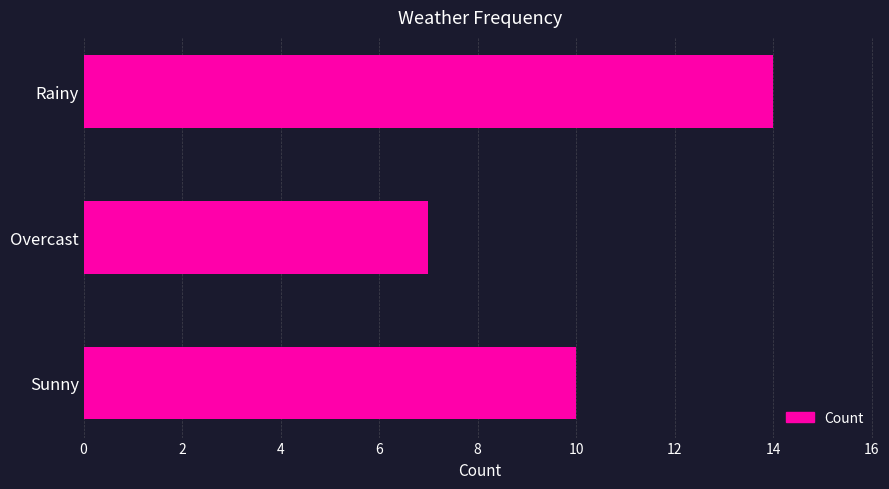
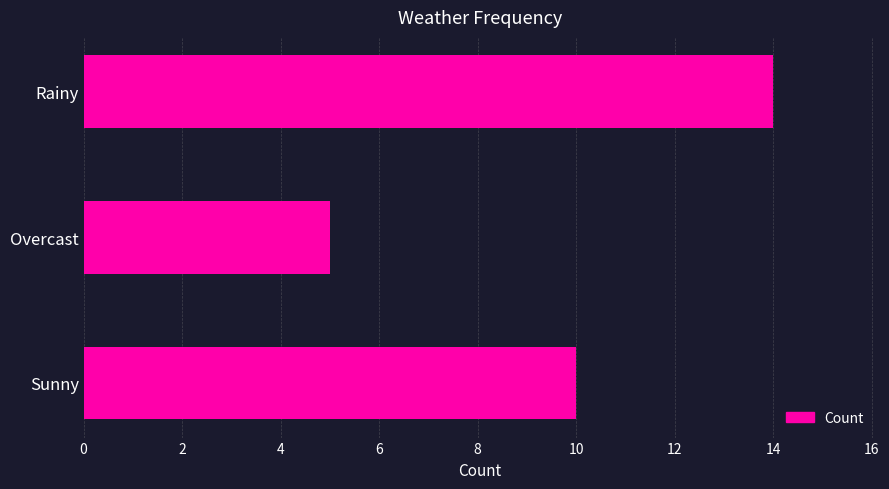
  {
    "Rainy": 14,
-   "Overcast": 7,
+   "Overcast": 5,
    "Sunny": 10
  }
